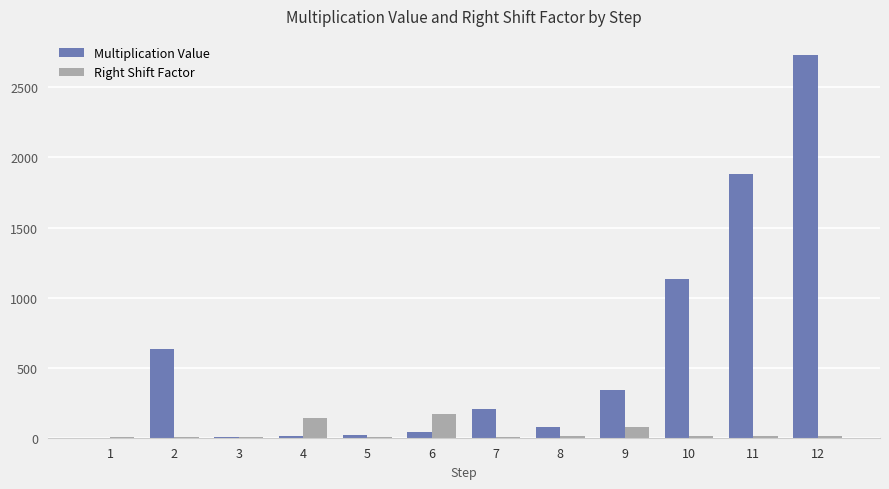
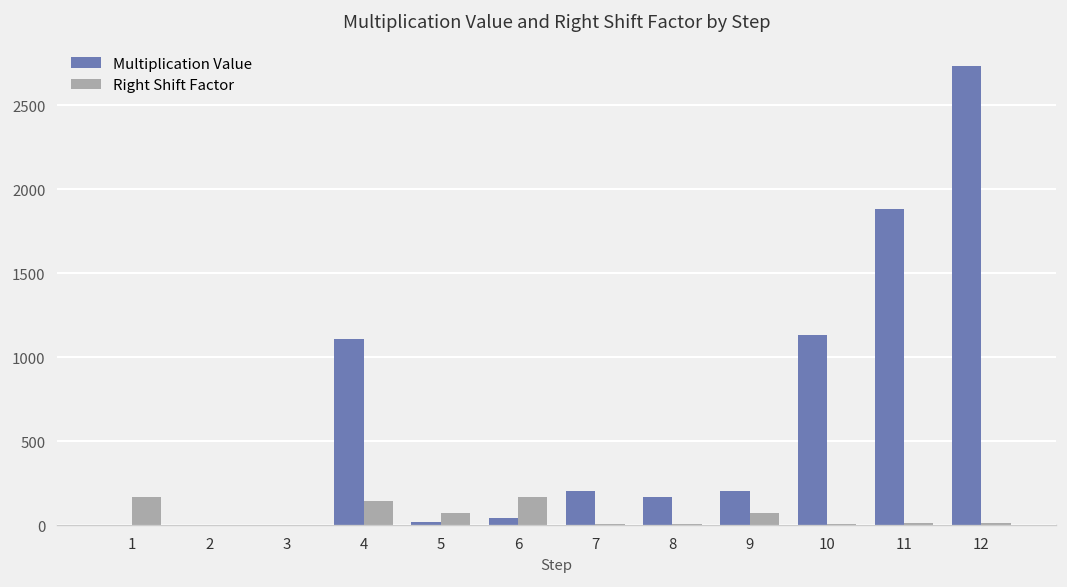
  {
    "Multiplication Value": {
-     "2": 630,
-     "4": 10,
+     "2": 0,
+     "4": 1110,
      "5": 20,
      "6": 40,
      "7": 210,
-     "8": 80,
-     "9": 340,
+     "8": 170,
+     "9": 200,
      "10": 1130,
      "11": 1880,
      "12": 2730
    },
    "Right Shift Factor": {
-     "1": 0,
+     "1": 170,
      "4": 140,
-     "5": 10,
+     "5": 70,
      "6": 170,
      "9": 80
    }
  }
